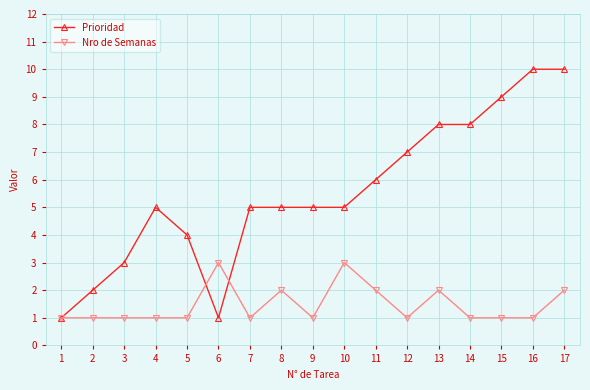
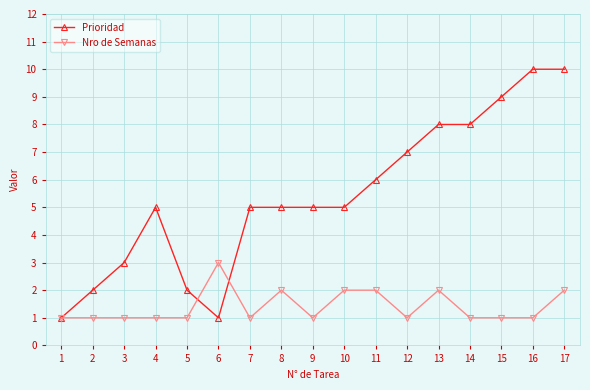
  {
    "Prioridad": {
      "2": 2,
      "3": 3,
      "4": 5,
-     "5": 4,
+     "5": 2,
      "6": 1,
      "7": 5,
      "8": 5,
      "9": 5,
      "10": 5,
      "11": 6,
      "12": 7,
      "13": 8,
      "14": 8,
      "15": 9,
      "16": 10,
      "17": 10
    },
    "Nro de Semanas": {
      "2": 1,
      "3": 1,
      "4": 1,
      "5": 1,
      "6": 3,
      "7": 1,
      "8": 2,
      "9": 1,
-     "10": 3,
+     "10": 2,
      "11": 2,
      "12": 1,
      "13": 2,
      "14": 1,
      "15": 1,
      "16": 1,
      "17": 2
    }
  }
